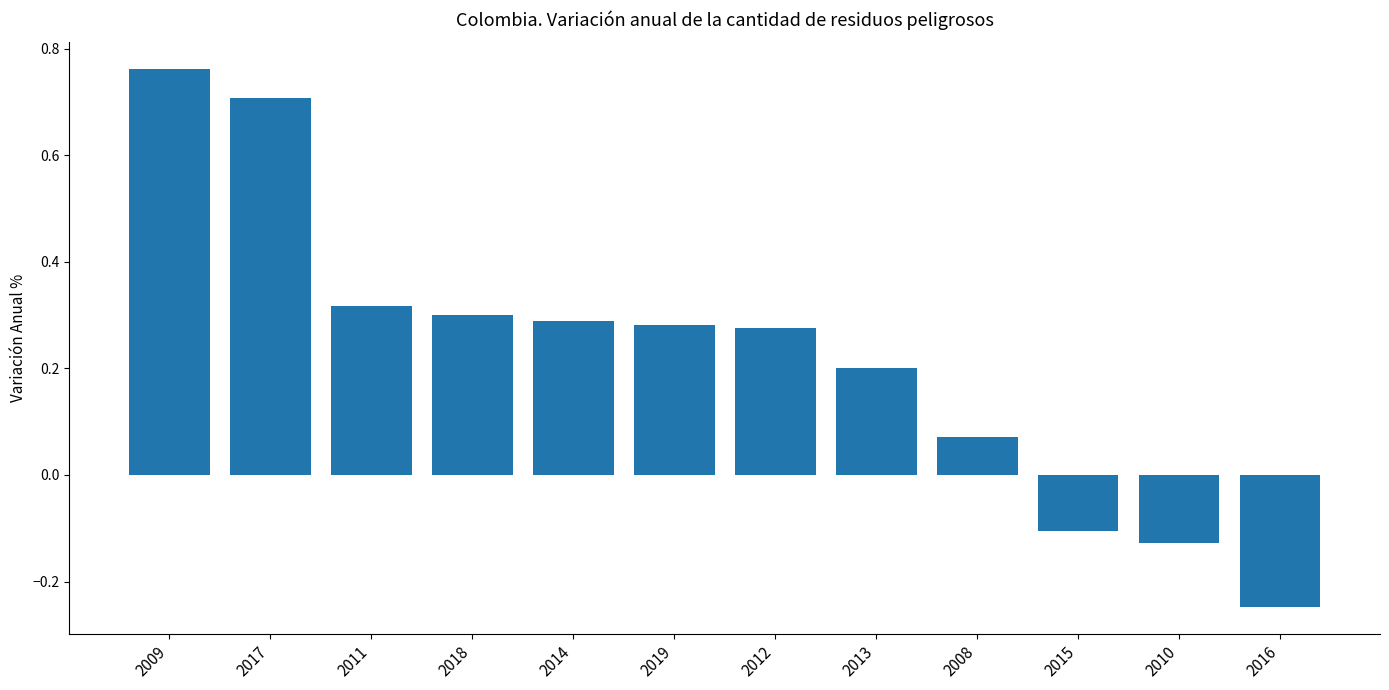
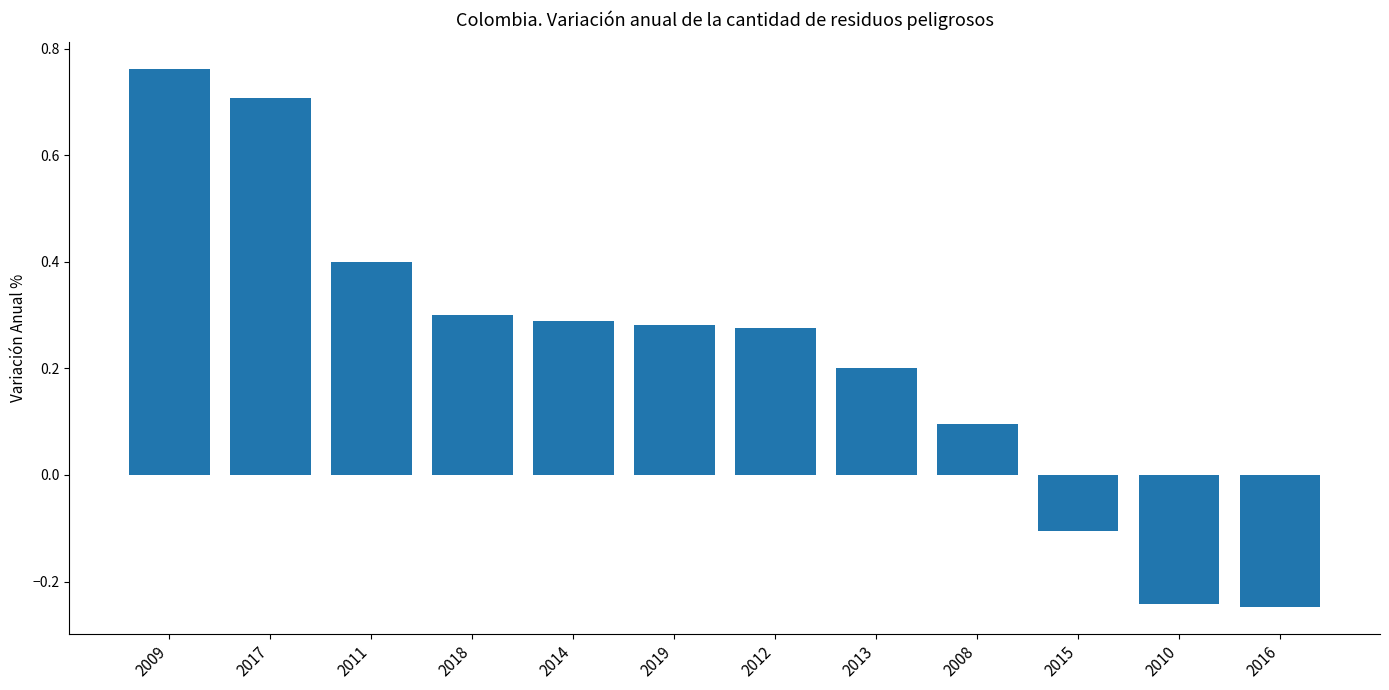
  {
    "2009": 0.76,
    "2017": 0.71,
-   "2011": 0.32,
+   "2011": 0.40,
    "2018": 0.30,
    "2014": 0.29,
    "2019": 0.28,
    "2012": 0.28,
    "2013": 0.20,
-   "2008": 0.07,
+   "2008": 0.10,
    "2015": -0.10,
-   "2010": -0.13,
+   "2010": -0.24,
    "2016": -0.25
  }
